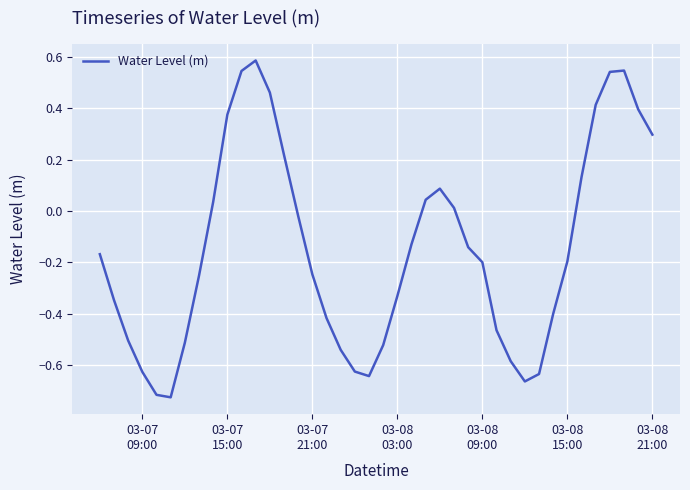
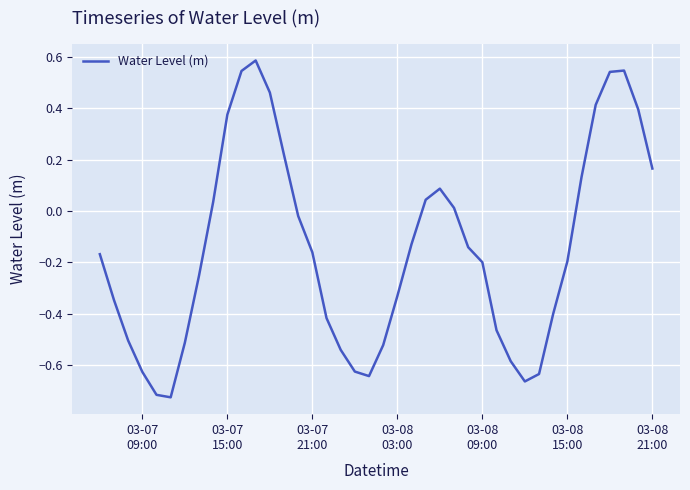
  {
    "03-07 09:00": -0.63,
    "03-07 15:00": 0.38,
-   "03-07 21:00": -0.25,
+   "03-07 21:00": -0.16,
    "03-08 03:00": -0.33,
    "03-08 09:00": -0.20,
    "03-08 15:00": -0.20,
-   "03-08 21:00": 0.30
+   "03-08 21:00": 0.17
  }
